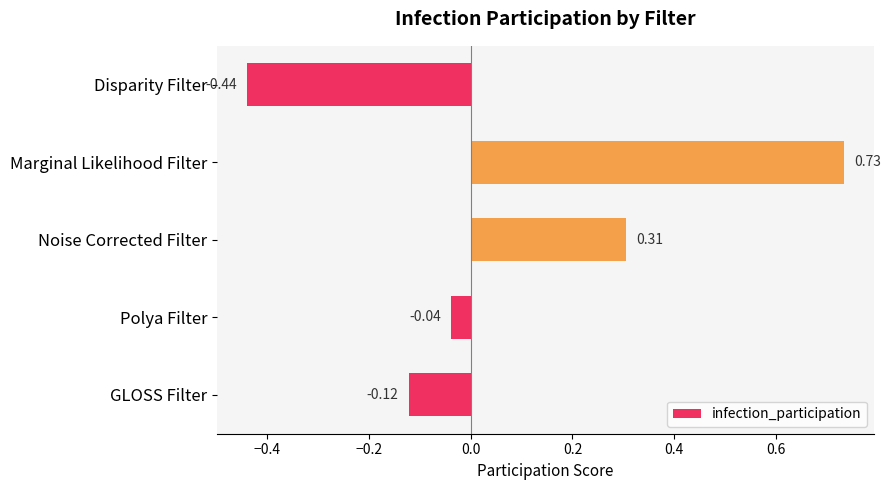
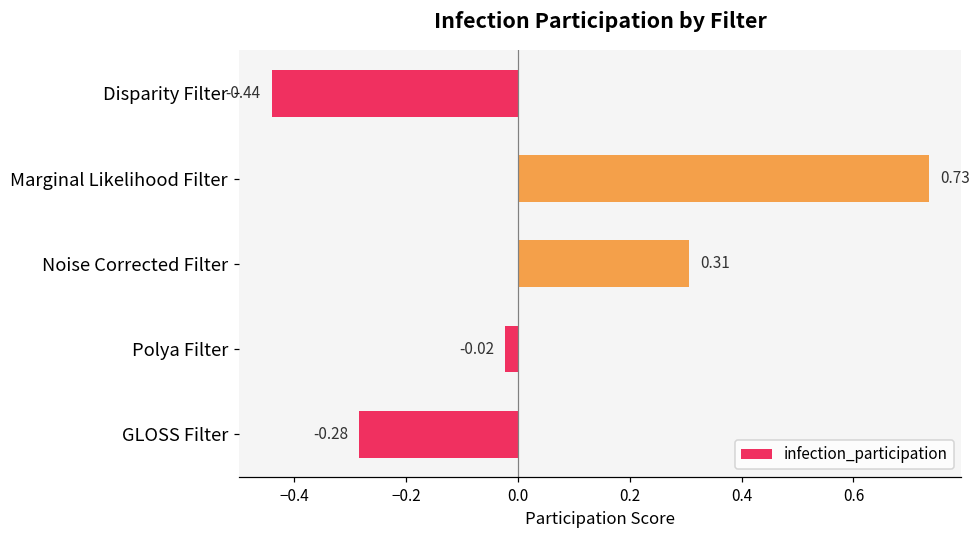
  {
    "Disparity Filter": -0.44,
    "Marginal Likelihood Filter": 0.73,
    "Noise Corrected Filter": 0.31,
-   "Polya Filter": -0.04,
-   "GLOSS Filter": -0.12
+   "Polya Filter": -0.02,
+   "GLOSS Filter": -0.28
  }
